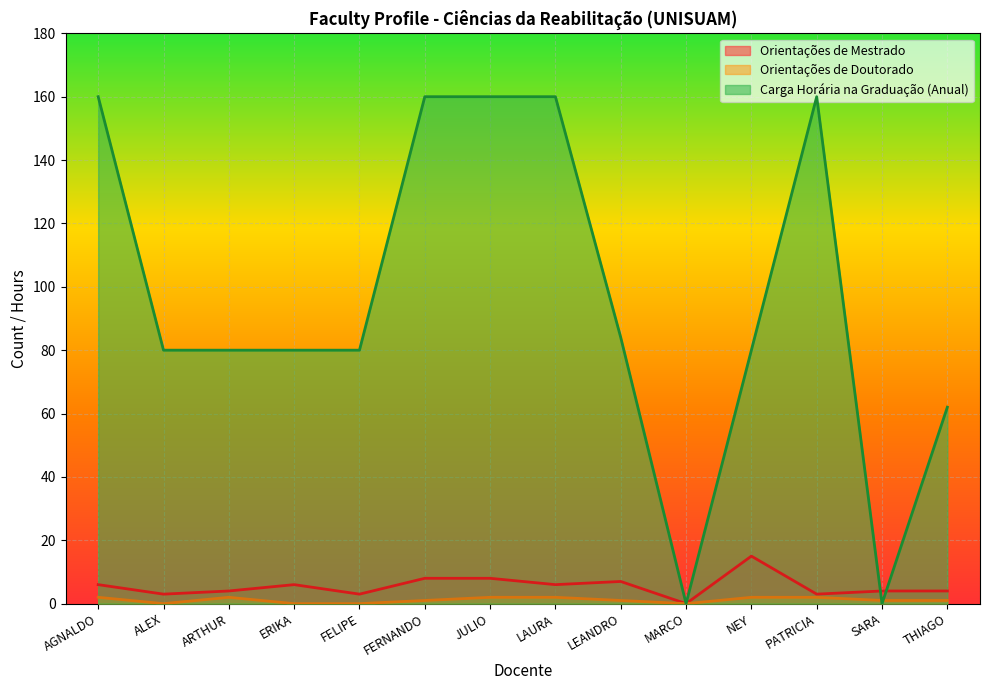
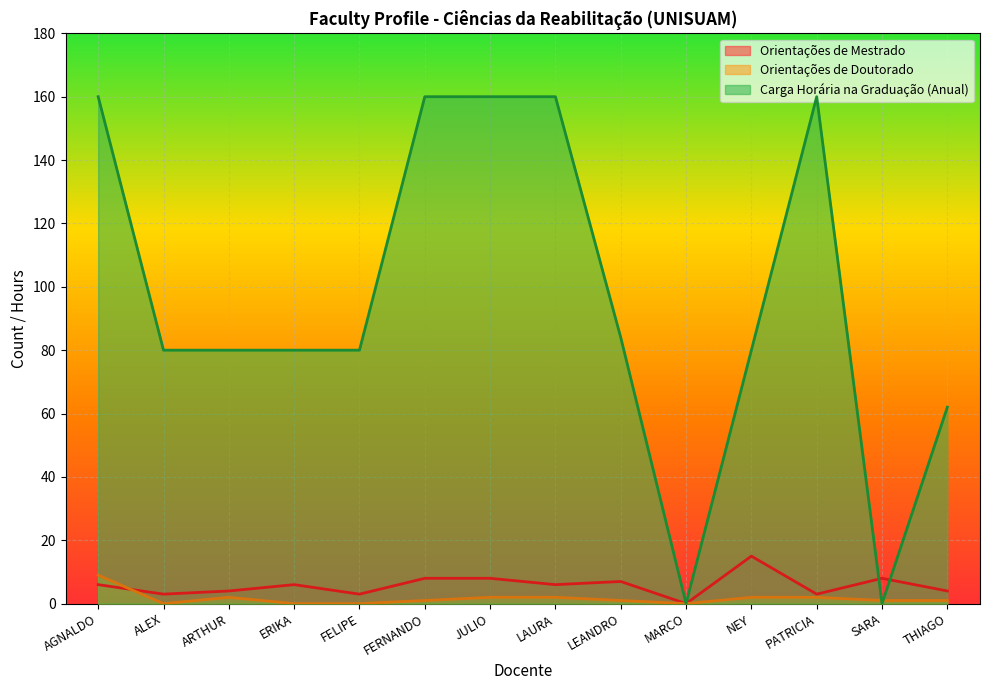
  {
    "Orientações de Mestrado": {
      "AGNALDO": 6,
      "ALEX": 3,
      "ARTHUR": 4,
      "ERIKA": 6,
      "FELIPE": 3,
      "FERNANDO": 8,
      "JULIO": 8,
      "LAURA": 6,
      "LEANDRO": 7,
      "NEY": 15,
      "PATRICIA": 3,
-     "SARA": 4,
+     "SARA": 8,
      "THIAGO": 4
    },
    "Orientações de Doutorado": {
-     "AGNALDO": 2,
+     "AGNALDO": 9,
      "ALEX": 0,
      "ARTHUR": 2,
      "ERIKA": 0,
      "FELIPE": 0,
      "FERNANDO": 1,
      "JULIO": 2,
      "LAURA": 2,
      "LEANDRO": 1,
      "NEY": 2,
      "PATRICIA": 2,
      "SARA": 1,
      "THIAGO": 1
    },
    "Carga Horária na Graduação (Anual)": {
      "AGNALDO": 160,
      "ALEX": 80,
      "ARTHUR": 80,
      "ERIKA": 80,
      "FELIPE": 80,
      "FERNANDO": 160,
      "JULIO": 160,
      "LAURA": 160,
      "LEANDRO": 84,
      "NEY": 80,
      "SARA": 0,
      "THIAGO": 62
    }
  }
